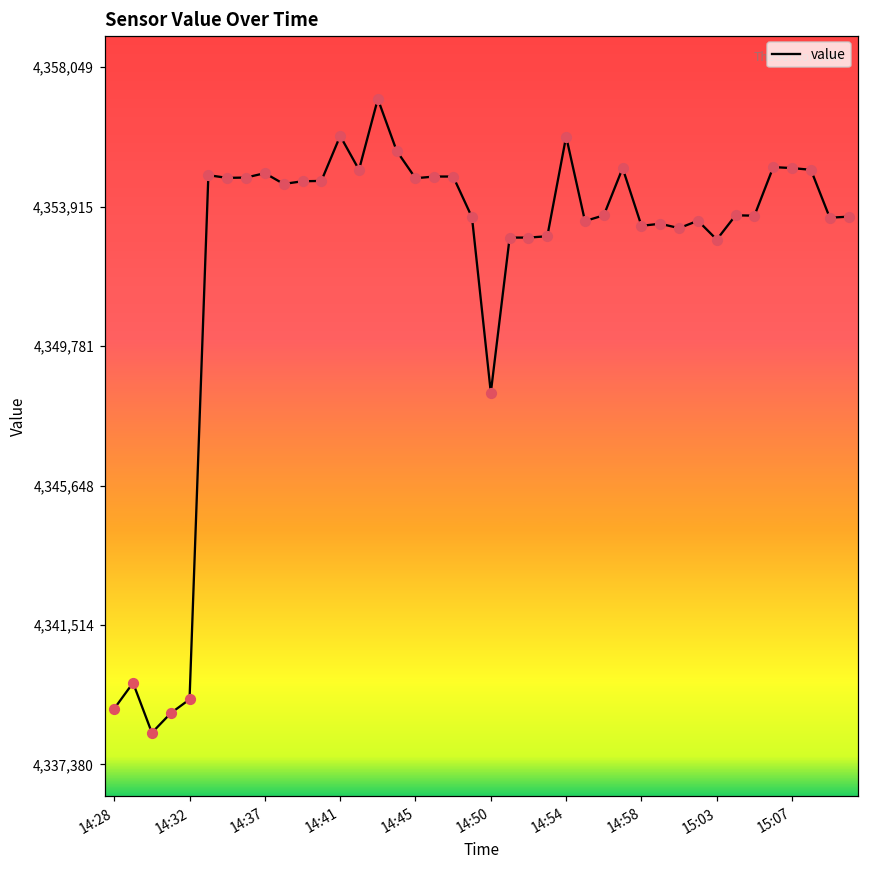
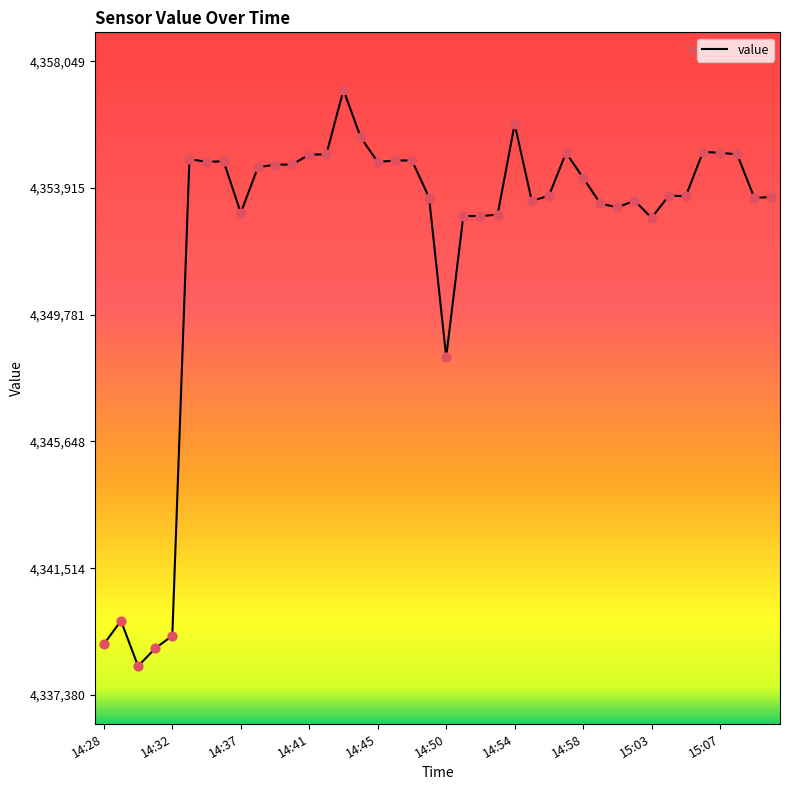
  {
    "14:28": "4,339,000",
    "14:32": "4,339,300",
-   "14:37": "4,354,900",
-   "14:41": "4,356,000",
+   "14:37": "4,353,100",
+   "14:41": "4,355,000",
    "14:45": "4,354,800",
    "14:50": "4,348,400",
    "14:54": "4,356,000",
-   "14:58": "4,353,400",
+   "14:58": "4,354,200",
    "15:03": "4,352,900",
    "15:07": "4,355,100"
  }
